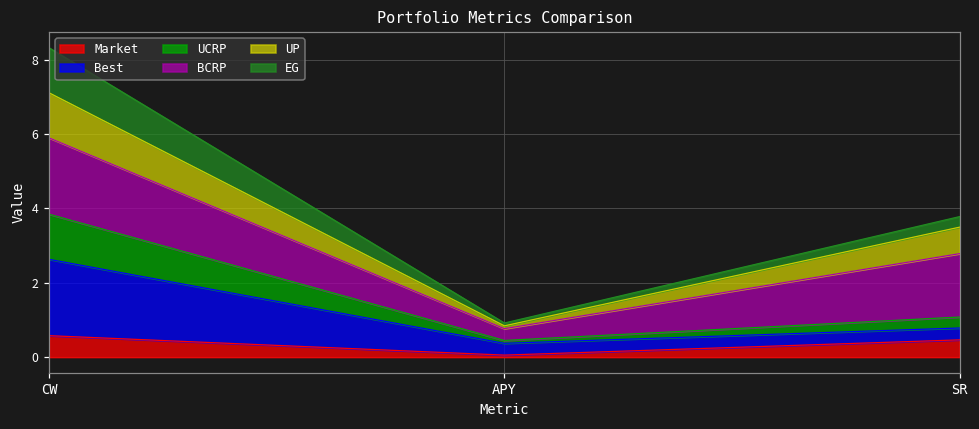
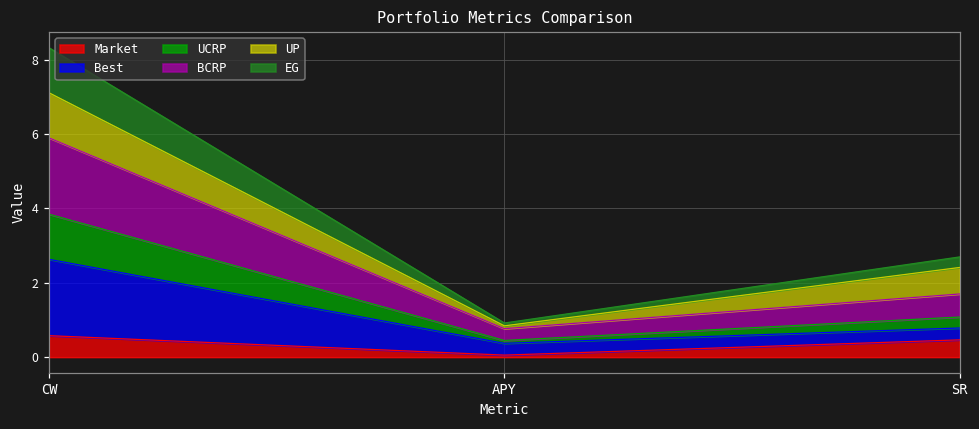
  {
    "Market": {
      "CW": 0.6,
      "APY": 0.1,
      "SR": 0.5
    },
    "Best": {
      "CW": 2.1,
      "APY": 0.3,
      "SR": 0.3
    },
    "BCRP": {
      "CW": 2.1,
      "APY": 0.3,
-     "SR": 1.7
+     "SR": 0.6
    },
    "UP": {
      "CW": 1.2,
      "APY": 0.1,
      "SR": 0.7
    }
  }
